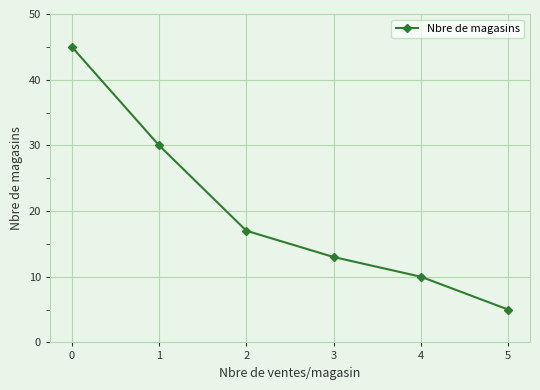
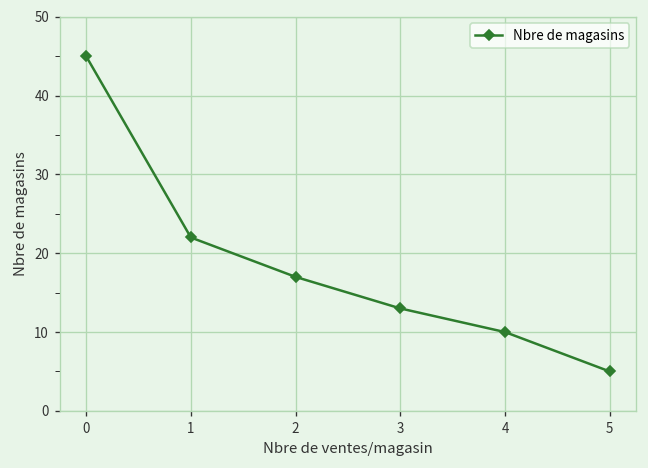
  {
    "0": 45,
-   "1": 30,
+   "1": 22,
    "2": 17,
    "3": 13,
    "4": 10,
    "5": 5
  }
